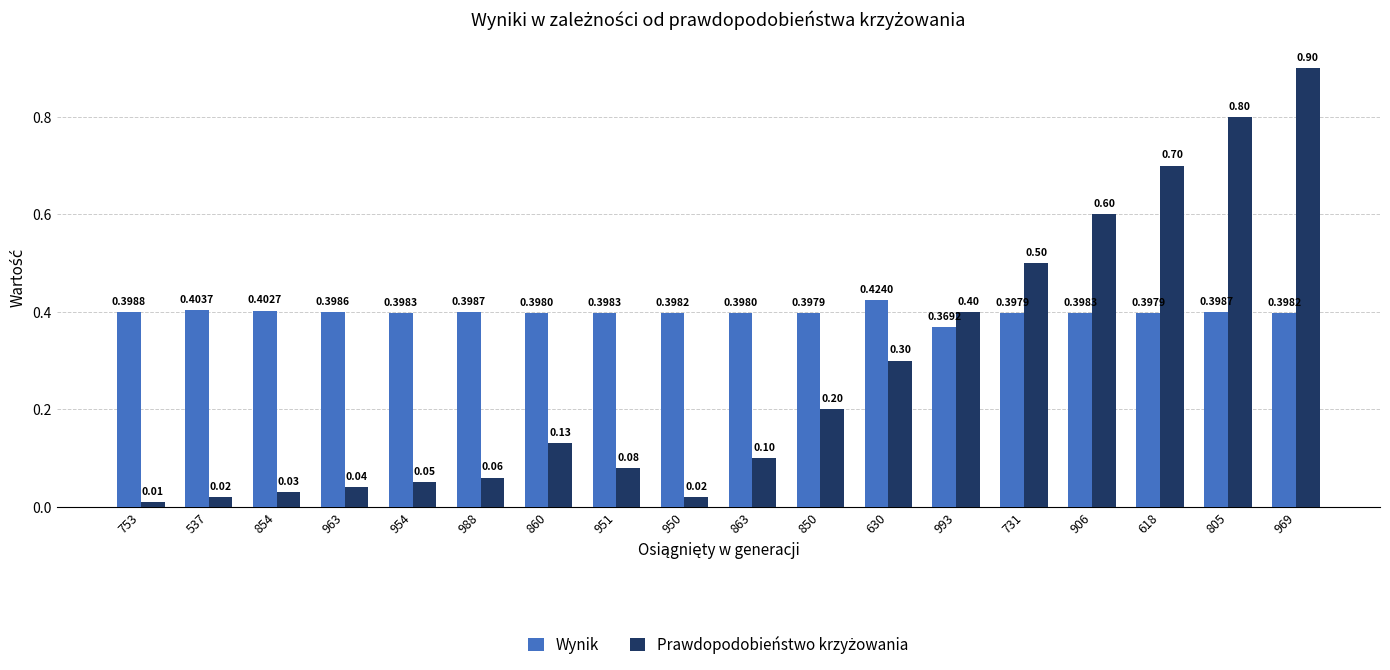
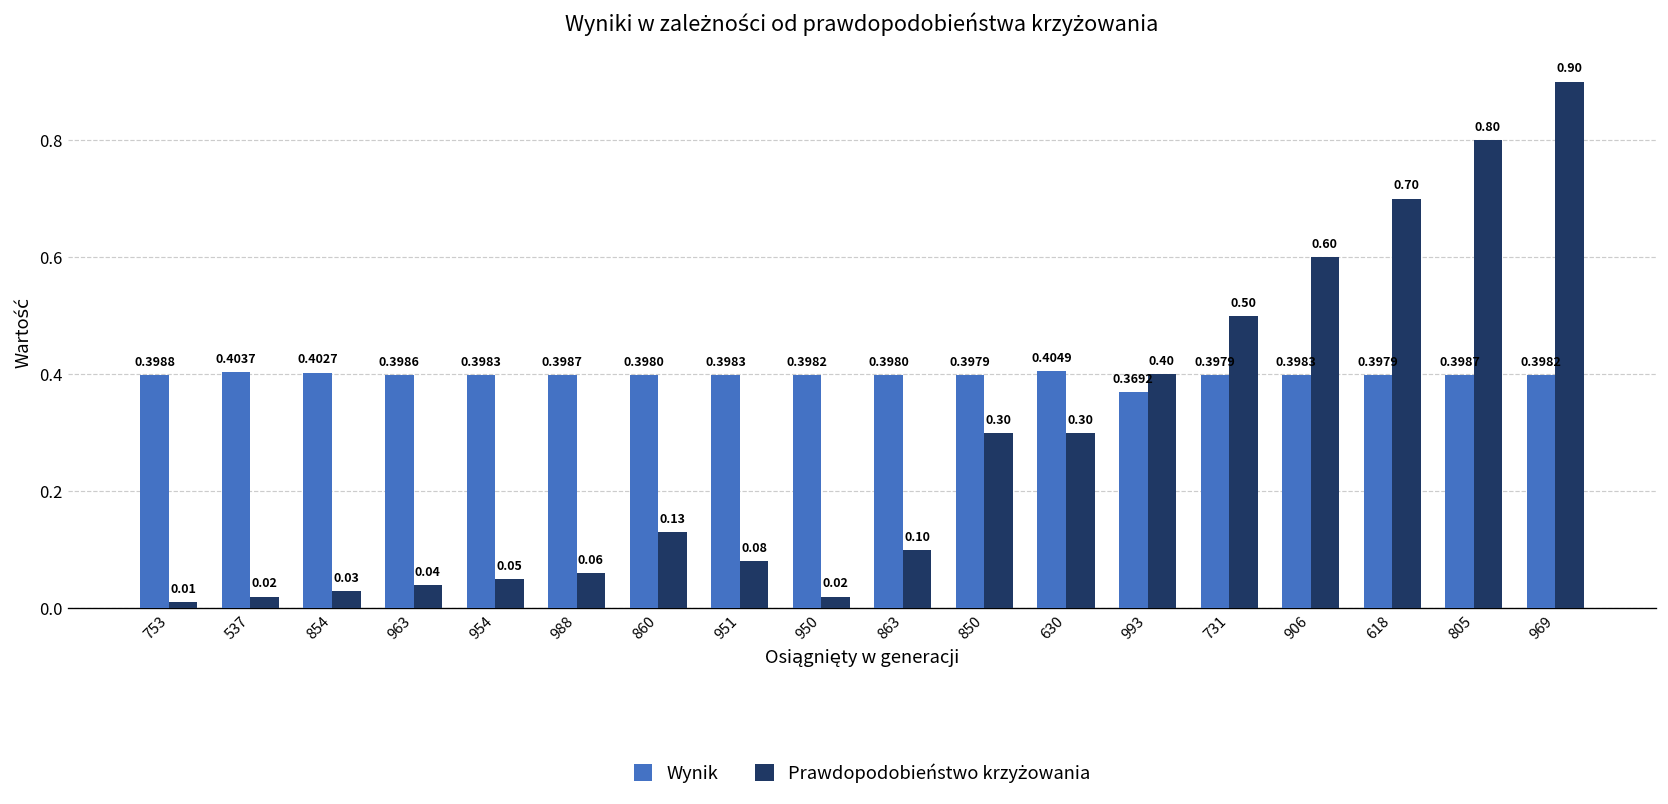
  {
    "Wynik": {
      "753": 0.3988,
      "537": 0.4037,
      "854": 0.4027,
      "963": 0.3986,
      "954": 0.3983,
      "988": 0.3987,
      "860": 0.3980,
      "951": 0.3983,
      "950": 0.3982,
      "863": 0.3980,
      "850": 0.3979,
-     "630": 0.4240,
+     "630": 0.4049,
      "993": 0.3692,
      "731": 0.3979,
      "906": 0.3983,
      "618": 0.3979,
      "805": 0.3987,
      "969": 0.3982
    },
    "Prawdopodobieństwo krzyżowania": {
      "753": 0.01,
      "537": 0.02,
      "854": 0.03,
      "963": 0.04,
      "954": 0.05,
      "988": 0.06,
      "860": 0.13,
      "951": 0.08,
      "950": 0.02,
      "863": 0.10,
-     "850": 0.20,
+     "850": 0.30,
      "630": 0.30,
      "993": 0.40,
      "731": 0.50,
      "906": 0.60,
      "618": 0.70,
      "805": 0.80,
      "969": 0.90
    }
  }
